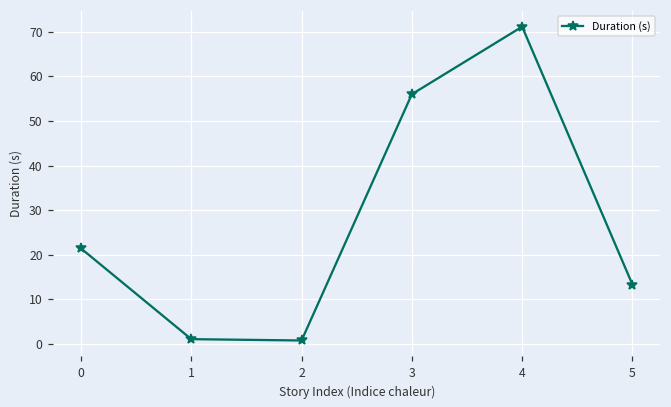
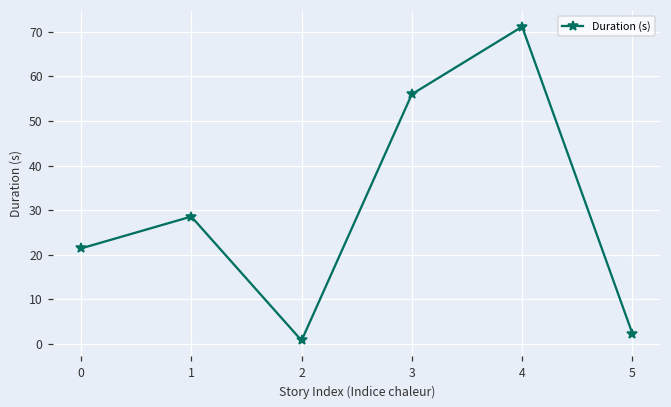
  {
    "0": 21,
-   "1": 1,
+   "1": 29,
    "2": 1,
    "3": 56,
    "4": 71,
-   "5": 13
+   "5": 2
  }
